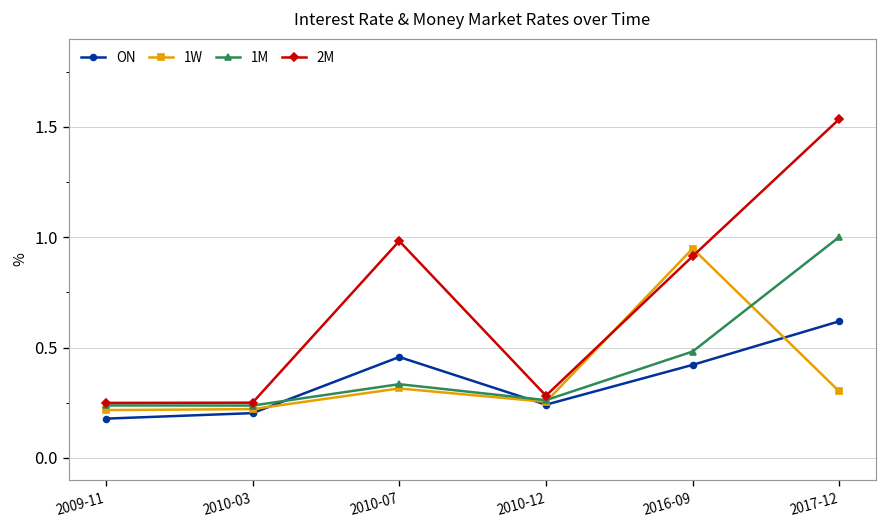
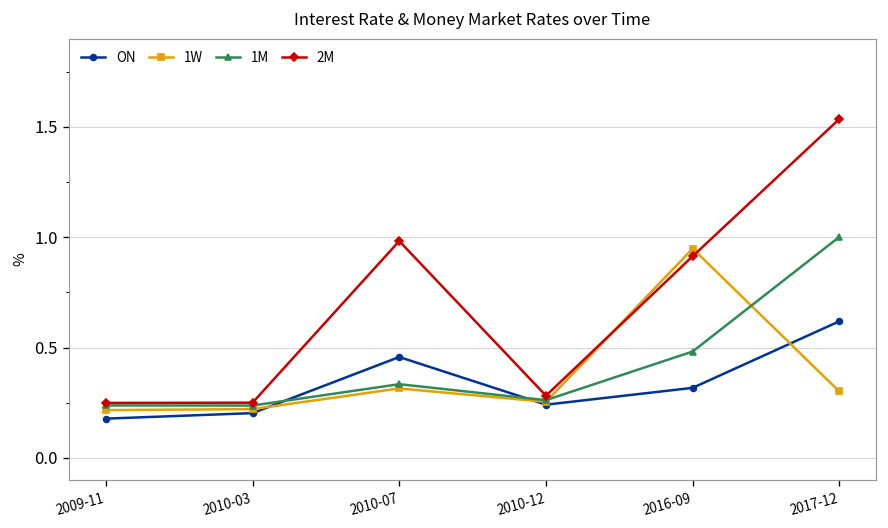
  {
    "ON": {
      "2009-11": 0.18,
      "2010-03": 0.20,
      "2010-07": 0.46,
-     "2016-09": 0.42,
+     "2016-09": 0.32,
      "2017-12": 0.62
    },
    "1W": {
      "2009-11": 0.22,
      "2010-03": 0.22,
      "2010-07": 0.31,
      "2016-09": 0.95,
      "2017-12": 0.30
    },
    "1M": {
      "2010-07": 0.33,
      "2016-09": 0.48,
      "2017-12": 1.00
    },
    "2M": {
      "2010-07": 0.98,
      "2010-12": 0.28,
      "2016-09": 0.91,
      "2017-12": 1.54
    }
  }
